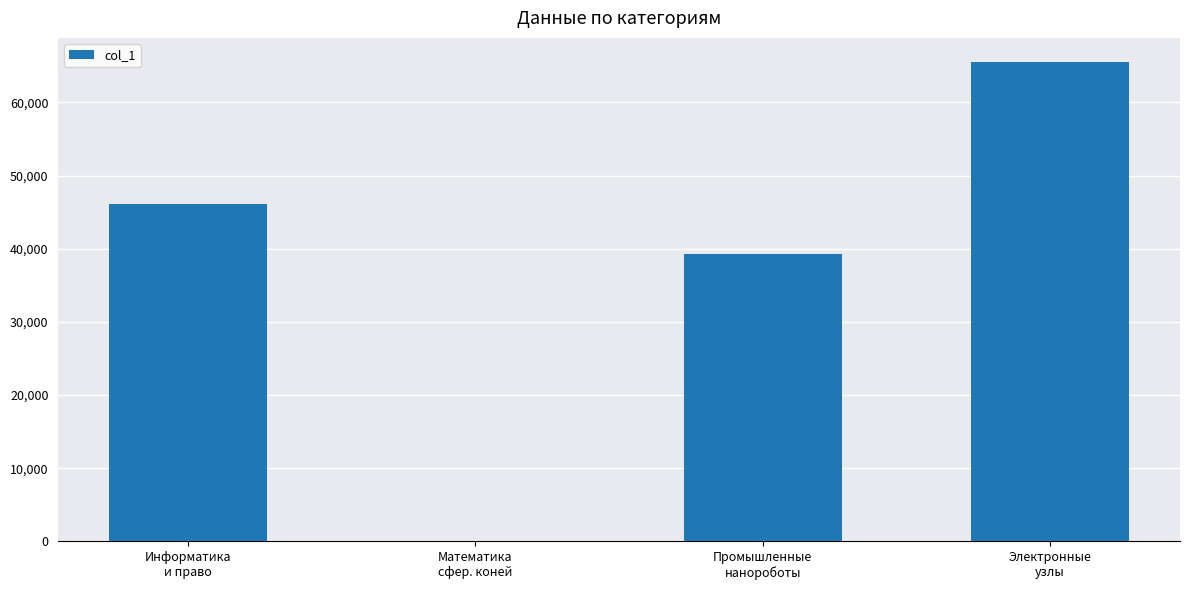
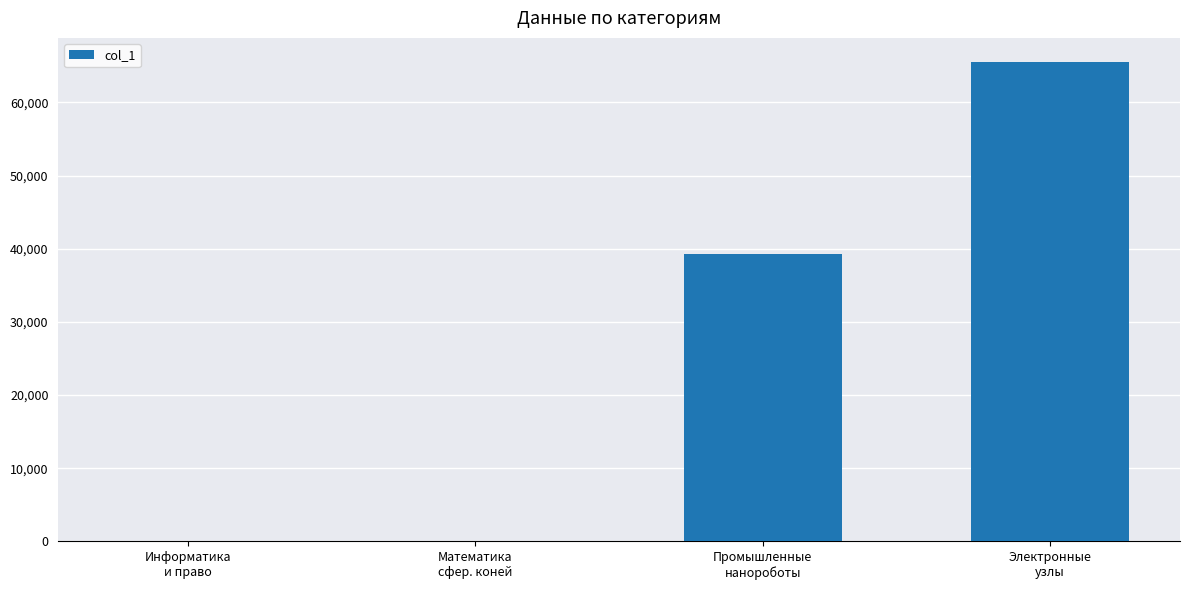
  {
-   "Информатика и право": "46,000",
+   "Информатика и право": "0",
    "Промышленные нанороботы": "39,000",
    "Электронные узлы": "66,000"
  }
